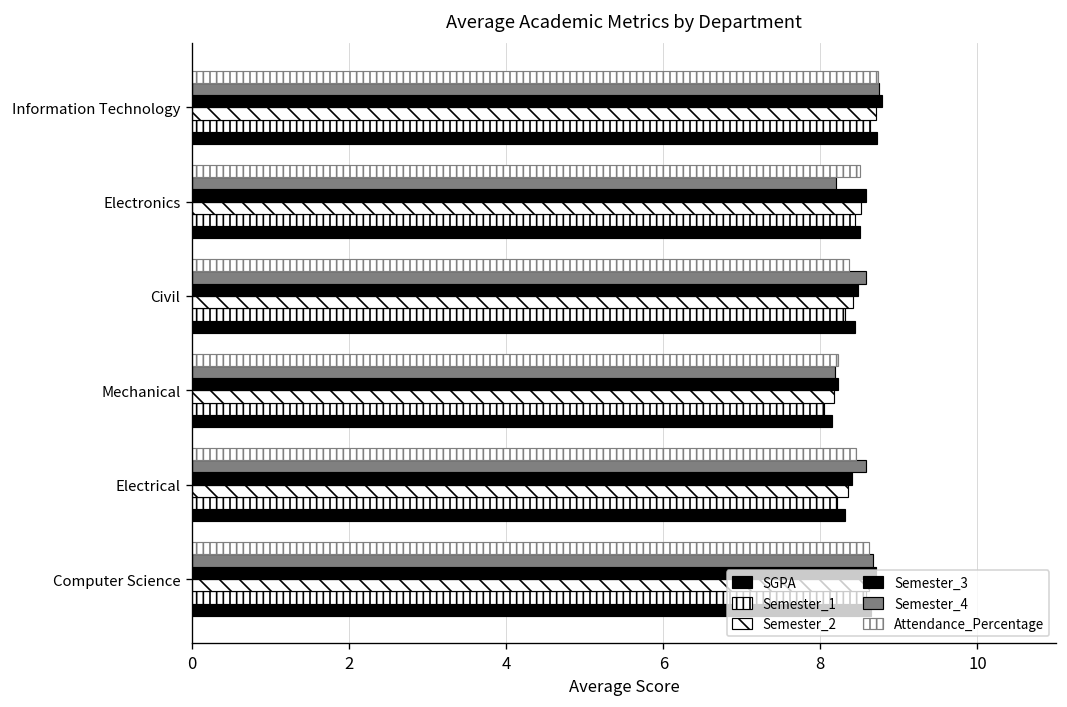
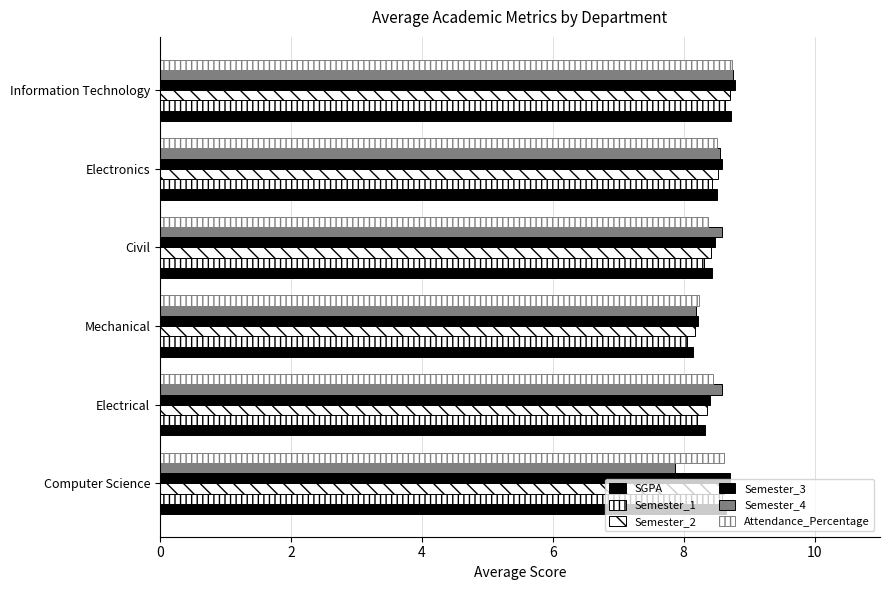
  {
    "Semester_4": {
      "Information Technology": 8.8,
-     "Electronics": 8.2,
+     "Electronics": 8.6,
      "Civil": 8.6,
      "Mechanical": 8.2,
      "Electrical": 8.6,
-     "Computer Science": 8.7
+     "Computer Science": 7.9
    }
  }
